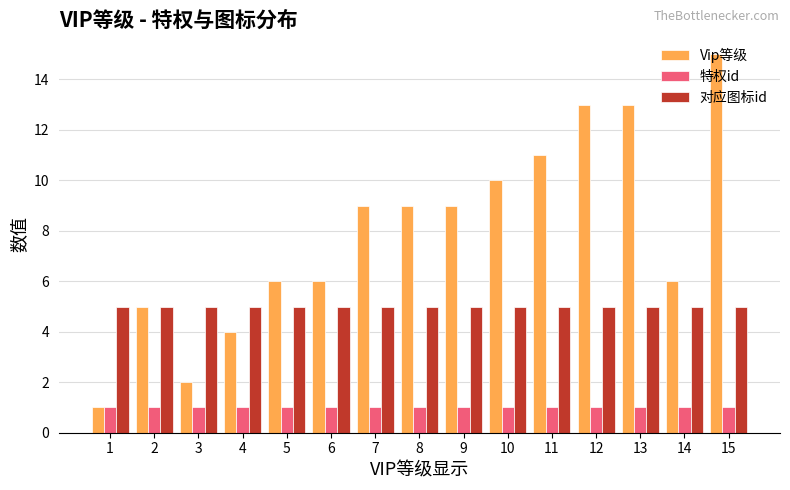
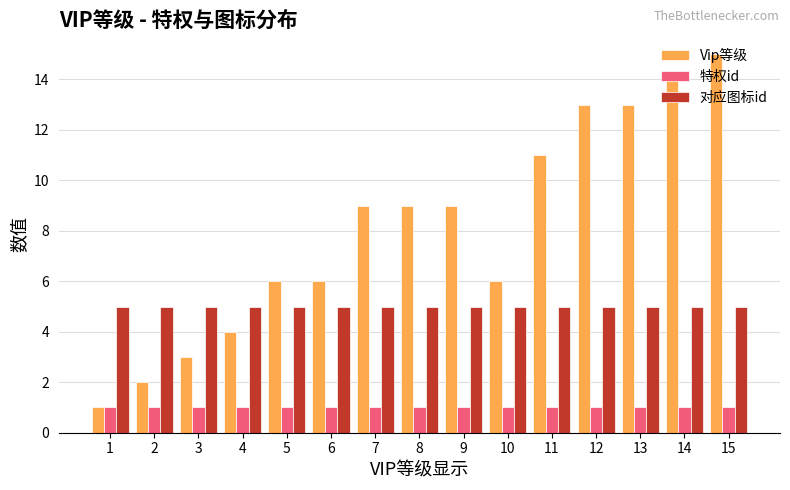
  {
    "Vip等级": {
      "1": 1,
-     "2": 5,
-     "3": 2,
+     "2": 2,
+     "3": 3,
      "4": 4,
      "5": 6,
      "6": 6,
      "7": 9,
      "8": 9,
      "9": 9,
-     "10": 10,
+     "10": 6,
      "11": 11,
      "12": 13,
      "13": 13,
-     "14": 6,
+     "14": 14,
      "15": 15
    },
    "特权id": {
      "1": 1,
      "2": 1,
      "3": 1,
      "4": 1,
      "5": 1,
      "6": 1,
      "7": 1,
      "8": 1,
      "9": 1,
      "10": 1,
      "11": 1,
      "12": 1,
      "13": 1,
      "14": 1,
      "15": 1
    },
    "对应图标id": {
      "1": 5,
      "2": 5,
      "3": 5,
      "4": 5,
      "5": 5,
      "6": 5,
      "7": 5,
      "8": 5,
      "9": 5,
      "10": 5,
      "11": 5,
      "12": 5,
      "13": 5,
      "14": 5,
      "15": 5
    }
  }
